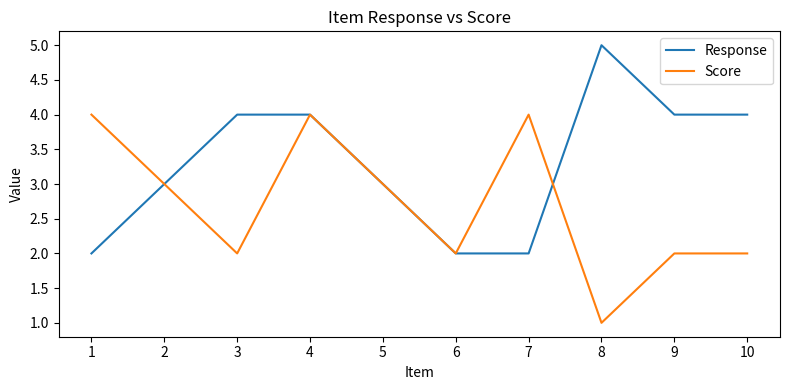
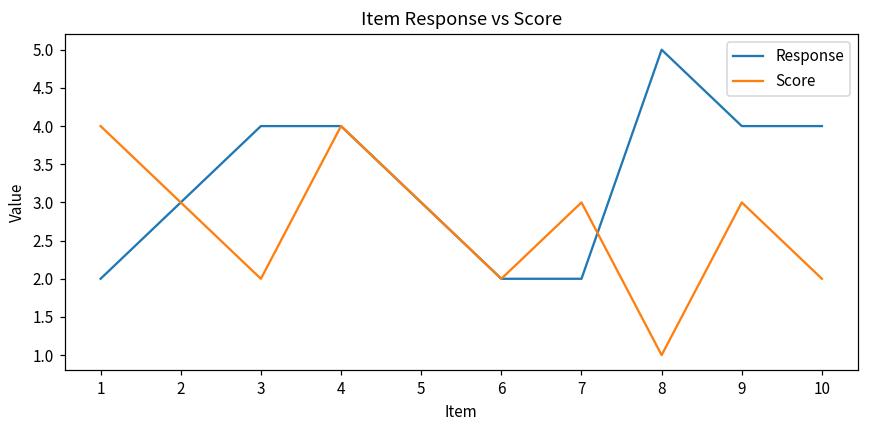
  {
    "Response": {
      "1": 2,
      "3": 4,
      "7": 2,
      "8": 5,
      "9": 4,
      "10": 4
    },
    "Score": {
      "1": 4,
      "3": 2,
-     "7": 4,
+     "7": 3,
      "8": 1,
-     "9": 2,
+     "9": 3,
      "10": 2
    }
  }
